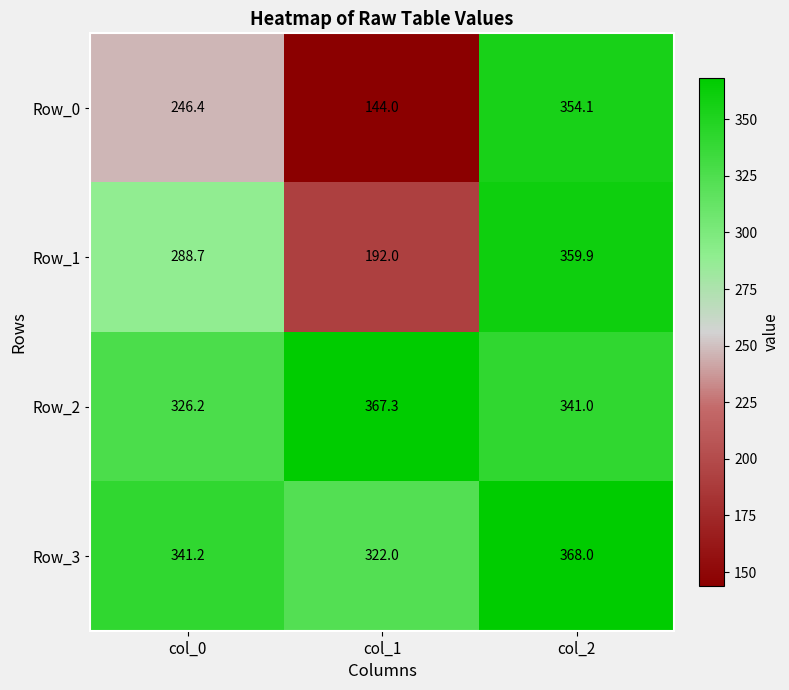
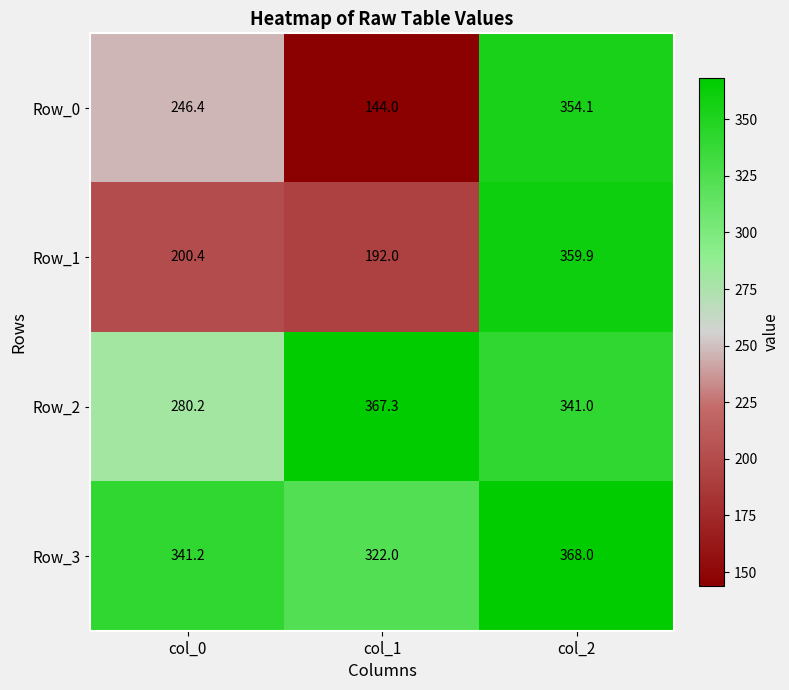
  {
    "Row_0": {
      "col_0": 246.4,
      "col_1": 144.0,
      "col_2": 354.1
    },
    "Row_1": {
-     "col_0": 288.7,
+     "col_0": 200.4,
      "col_1": 192.0,
      "col_2": 359.9
    },
    "Row_2": {
-     "col_0": 326.2,
+     "col_0": 280.2,
      "col_1": 367.3,
      "col_2": 341.0
    },
    "Row_3": {
      "col_0": 341.2,
      "col_1": 322.0,
      "col_2": 368.0
    }
  }
